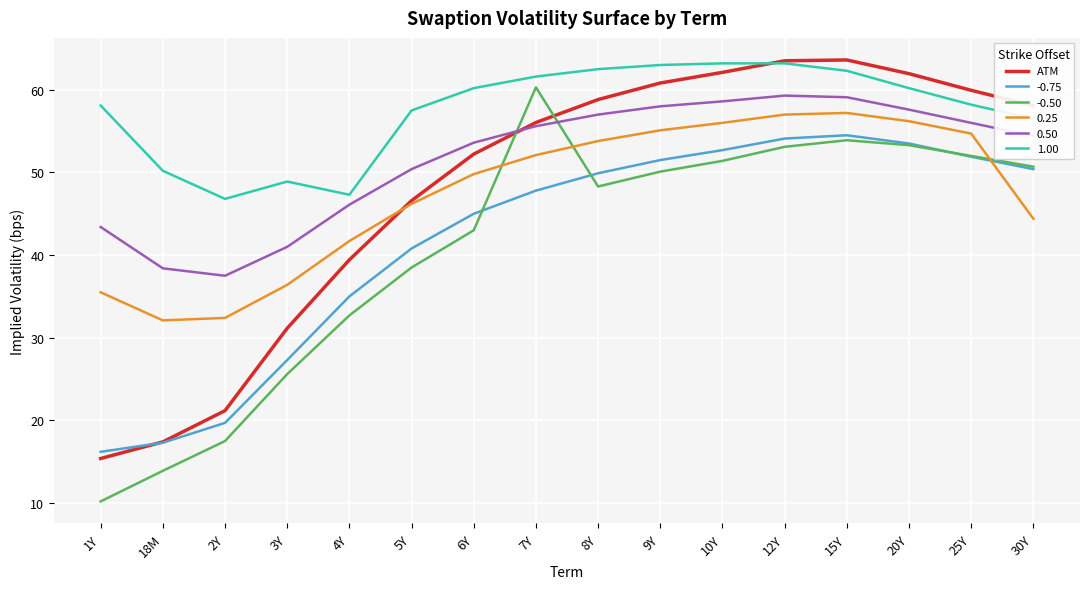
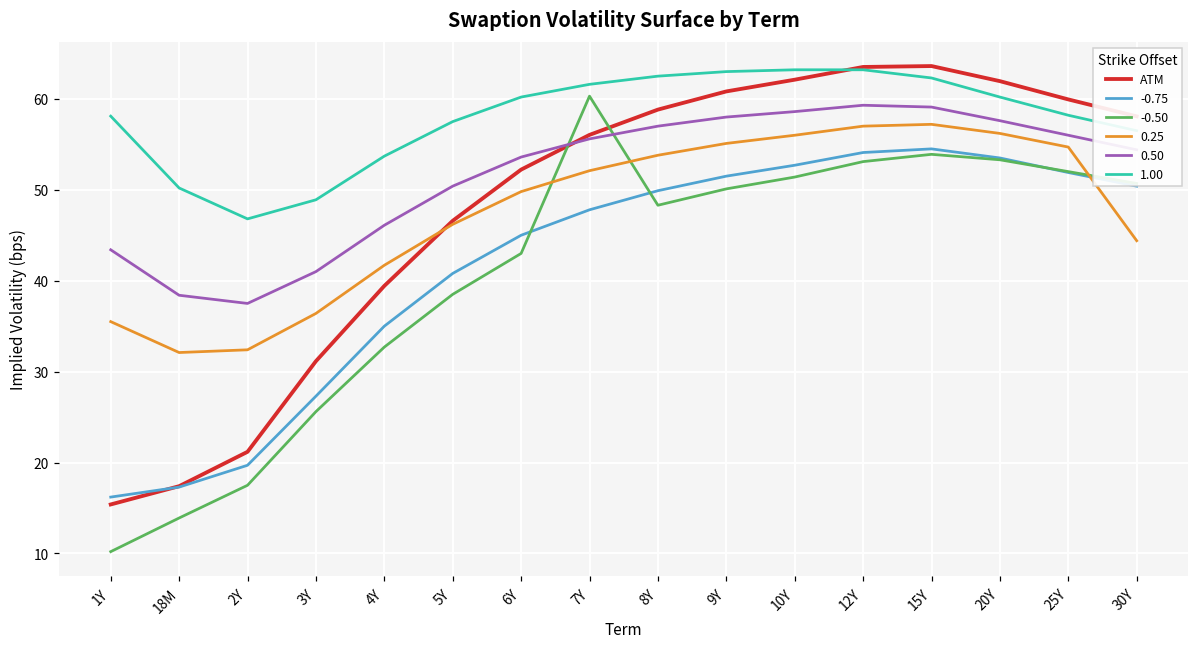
  {
    "ATM": {
      "1Y": 15,
      "2Y": 21,
      "3Y": 31,
      "4Y": 39,
      "5Y": 47,
      "6Y": 52,
      "7Y": 56,
      "8Y": 59,
      "9Y": 61,
      "10Y": 62,
      "15Y": 64,
      "20Y": 62,
      "25Y": 60
    },
    "-0.75": {
      "1Y": 16,
      "2Y": 20,
      "3Y": 27,
      "4Y": 35,
      "5Y": 41,
      "6Y": 45,
      "7Y": 48,
      "8Y": 50,
      "9Y": 52,
      "10Y": 53,
      "12Y": 54,
      "15Y": 55
    },
    "-0.50": {
      "1Y": 10,
      "18M": 14,
      "2Y": 18,
      "3Y": 26,
      "4Y": 33,
      "5Y": 39,
      "6Y": 43,
      "7Y": 60,
      "8Y": 48,
      "9Y": 50,
      "10Y": 51,
      "12Y": 53,
      "15Y": 54
    },
    "0.25": {
      "1Y": 36,
      "18M": 32,
      "2Y": 32,
      "3Y": 36,
      "4Y": 42,
      "5Y": 46,
      "6Y": 50,
      "7Y": 52,
      "8Y": 54,
      "9Y": 55,
      "10Y": 56,
      "12Y": 57,
      "15Y": 57,
      "20Y": 56,
      "25Y": 55,
      "30Y": 44
    },
    "0.50": {
      "1Y": 43,
      "18M": 38,
      "2Y": 38,
      "3Y": 41,
      "4Y": 46,
      "5Y": 50,
      "6Y": 54,
      "7Y": 56,
      "8Y": 57,
      "9Y": 58,
      "10Y": 59,
      "12Y": 59,
      "15Y": 59,
      "20Y": 58,
      "25Y": 56
    },
    "1.00": {
      "1Y": 58,
      "18M": 50,
      "2Y": 47,
      "3Y": 49,
-     "4Y": 47,
+     "4Y": 54,
      "5Y": 58,
      "6Y": 60,
      "7Y": 62,
      "8Y": 63,
      "9Y": 63,
      "10Y": 63,
      "15Y": 62,
      "20Y": 60,
      "25Y": 58
    }
  }
